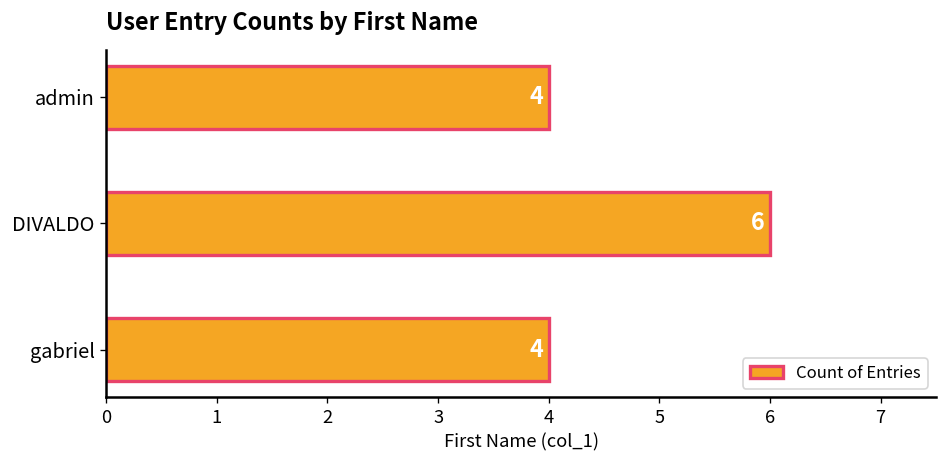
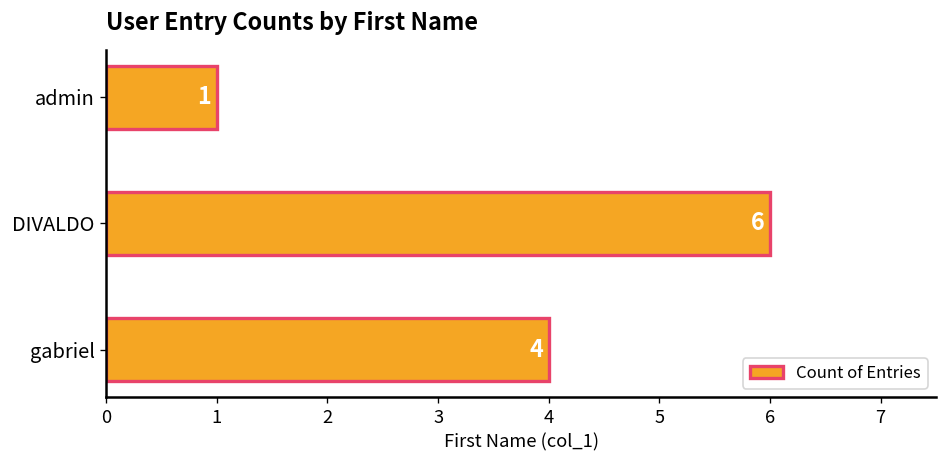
  {
-   "admin": 4,
+   "admin": 1,
    "DIVALDO": 6,
    "gabriel": 4
  }
